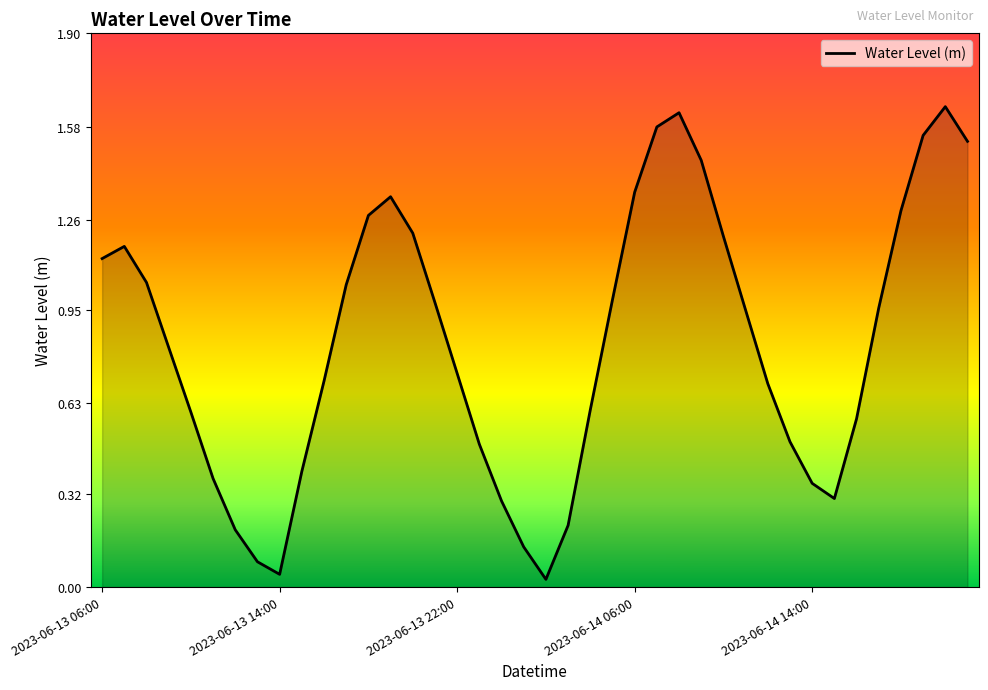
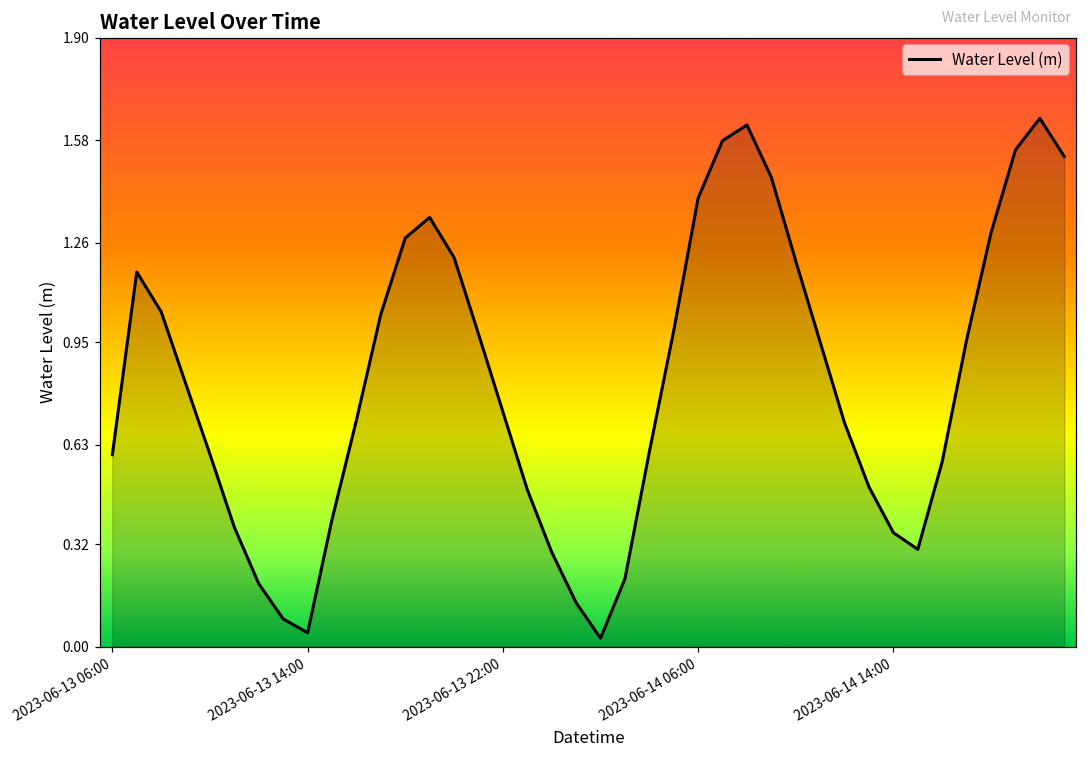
  {
-   "2023-06-13 06:00": 1.13,
+   "2023-06-13 06:00": 0.60,
    "2023-06-13 14:00": 0.04,
    "2023-06-13 22:00": 0.73,
-   "2023-06-14 06:00": 1.35,
+   "2023-06-14 06:00": 1.40,
    "2023-06-14 14:00": 0.36
  }
